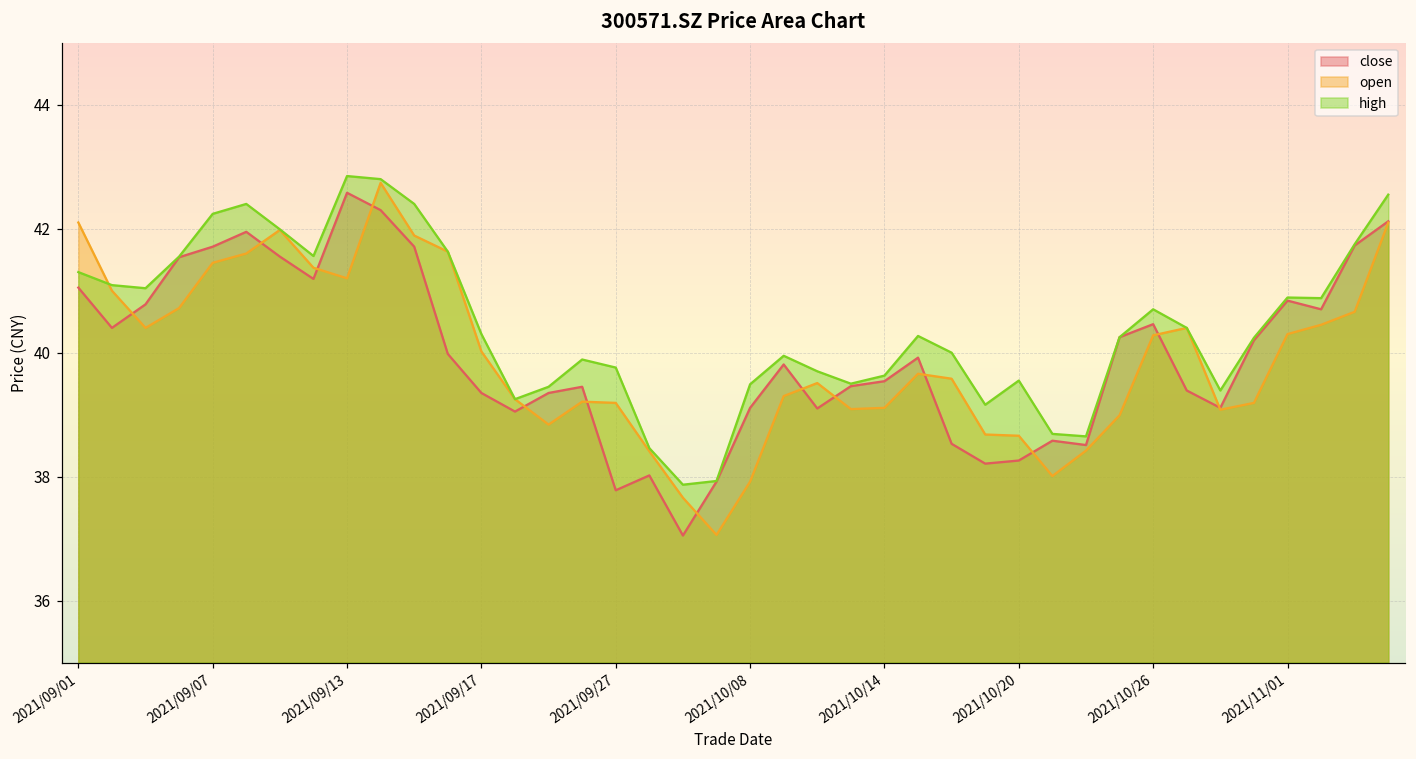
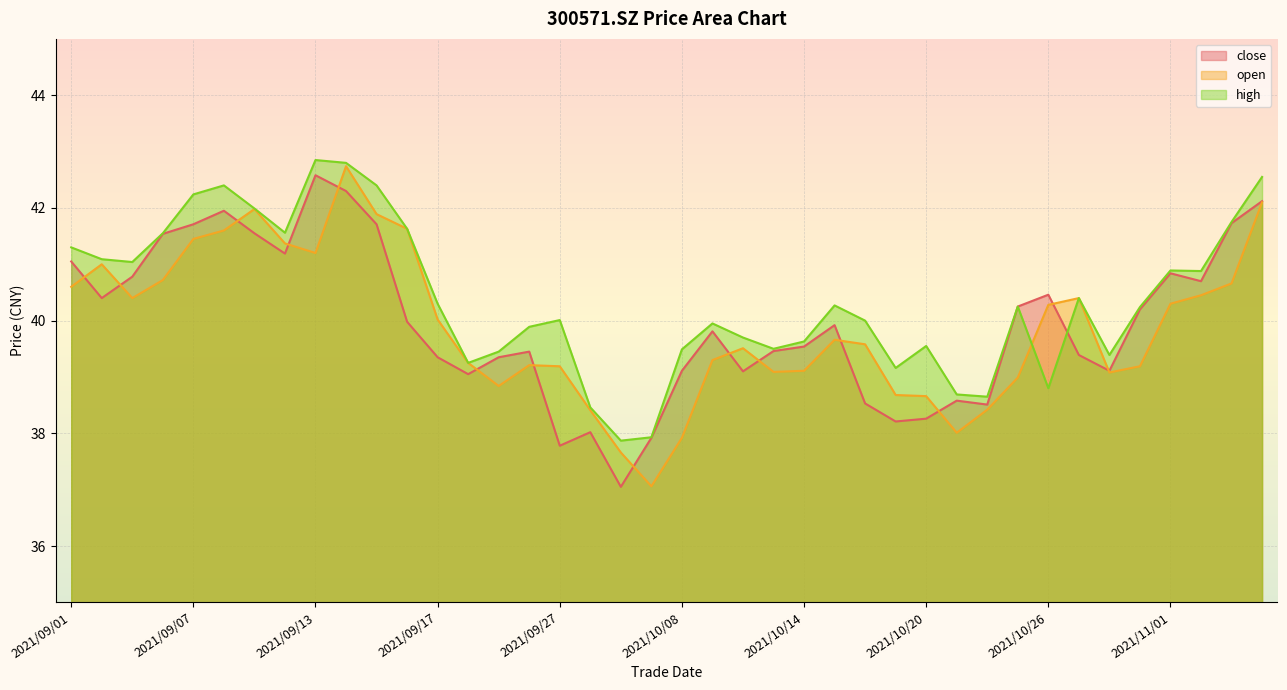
  {
    "close": {
      "2021/09/01": 41.1,
      "2021/09/07": 41.7,
      "2021/09/13": 42.6,
      "2021/09/17": 39.4,
      "2021/09/27": 37.8,
      "2021/10/08": 39.1,
      "2021/10/14": 39.5,
      "2021/10/20": 38.3,
      "2021/10/26": 40.5,
      "2021/11/01": 40.8
    },
    "open": {
-     "2021/09/01": 42.1,
+     "2021/09/01": 40.6,
      "2021/09/07": 41.5,
      "2021/09/13": 41.2,
      "2021/09/17": 40.0,
      "2021/09/27": 39.2,
      "2021/10/08": 37.9,
      "2021/10/14": 39.1,
      "2021/10/20": 38.7,
      "2021/10/26": 40.3,
      "2021/11/01": 40.3
    },
    "high": {
      "2021/09/01": 41.3,
      "2021/09/07": 42.2,
      "2021/09/13": 42.9,
      "2021/09/17": 40.3,
-     "2021/09/27": 39.8,
+     "2021/09/27": 40.0,
      "2021/10/08": 39.5,
      "2021/10/14": 39.6,
      "2021/10/20": 39.6,
-     "2021/10/26": 40.7,
+     "2021/10/26": 38.8,
      "2021/11/01": 40.9
    }
  }
